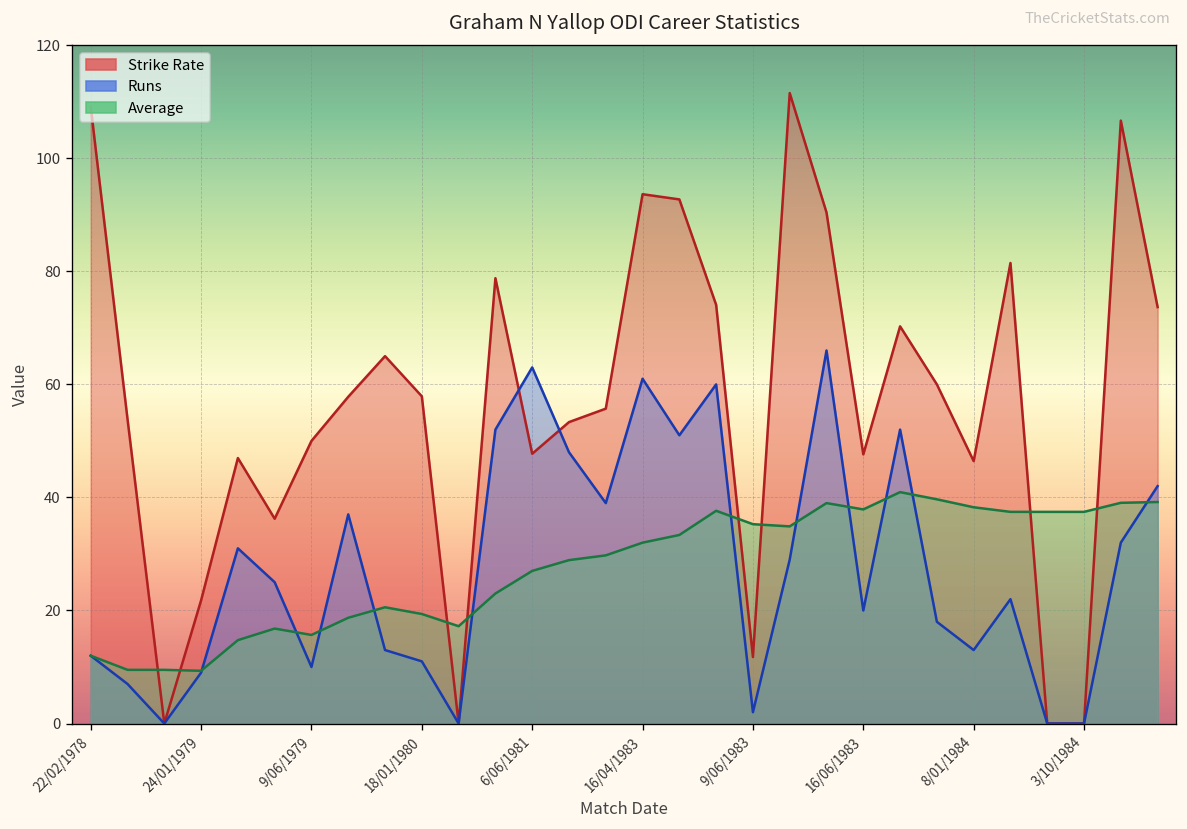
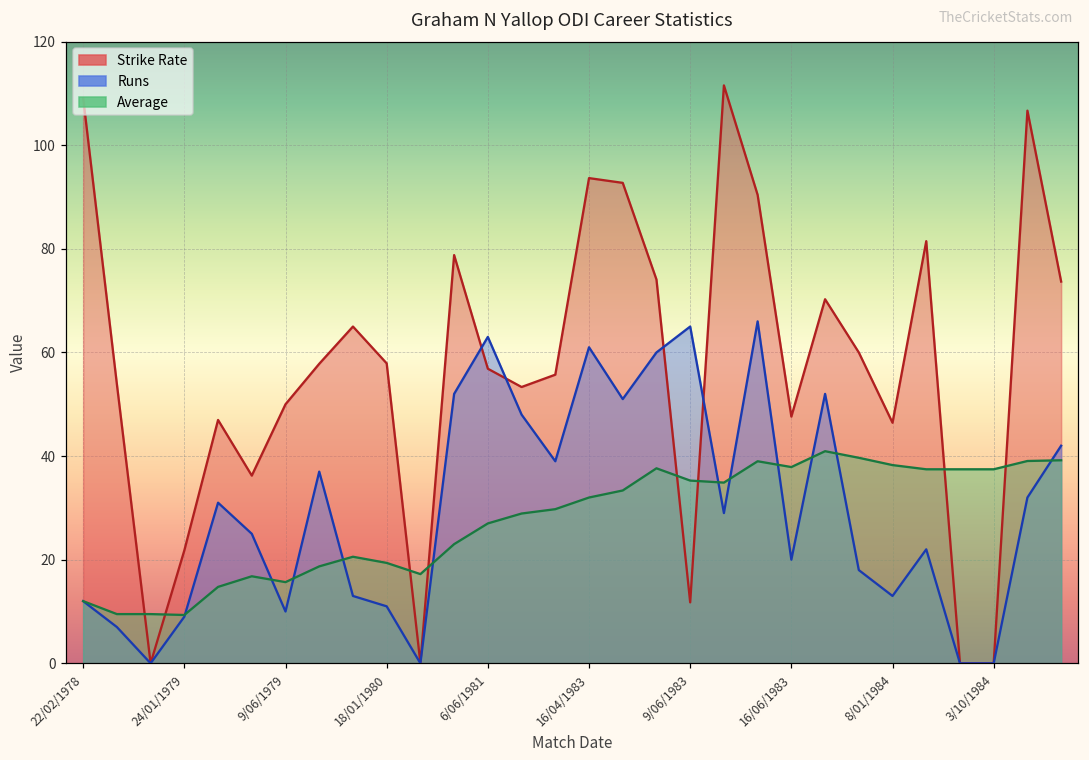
  {
    "Strike Rate": {
      "24/01/1979": 22,
      "9/06/1979": 50,
      "18/01/1980": 58,
-     "6/06/1981": 48,
+     "6/06/1981": 57,
      "16/04/1983": 94,
      "9/06/1983": 12,
      "16/06/1983": 48,
      "8/01/1984": 46
    },
    "Runs": {
      "9/06/1979": 10,
      "18/01/1980": 11,
      "6/06/1981": 63,
      "16/04/1983": 61,
-     "9/06/1983": 2,
+     "9/06/1983": 65,
      "16/06/1983": 20,
      "8/01/1984": 13
    },
    "Average": {
      "9/06/1979": 16,
      "18/01/1980": 19,
      "6/06/1981": 27,
      "16/04/1983": 32,
      "9/06/1983": 35,
      "16/06/1983": 38,
      "8/01/1984": 38,
      "3/10/1984": 37
    }
  }
